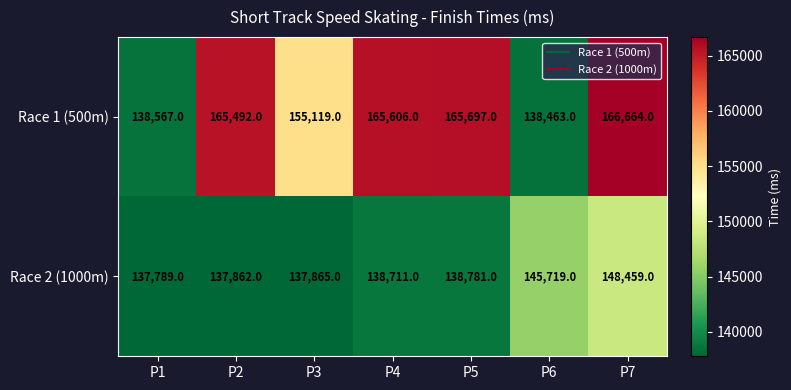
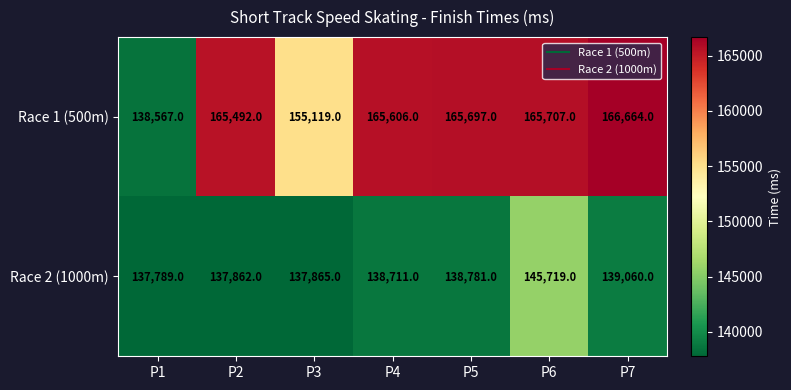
  {
    "Race 1 (500m)": {
      "P1": "138,567.0",
      "P2": "165,492.0",
      "P3": "155,119.0",
      "P4": "165,606.0",
      "P5": "165,697.0",
-     "P6": "138,463.0",
+     "P6": "165,707.0",
      "P7": "166,664.0"
    },
    "Race 2 (1000m)": {
      "P1": "137,789.0",
      "P2": "137,862.0",
      "P3": "137,865.0",
      "P4": "138,711.0",
      "P5": "138,781.0",
      "P6": "145,719.0",
-     "P7": "148,459.0"
+     "P7": "139,060.0"
    }
  }
